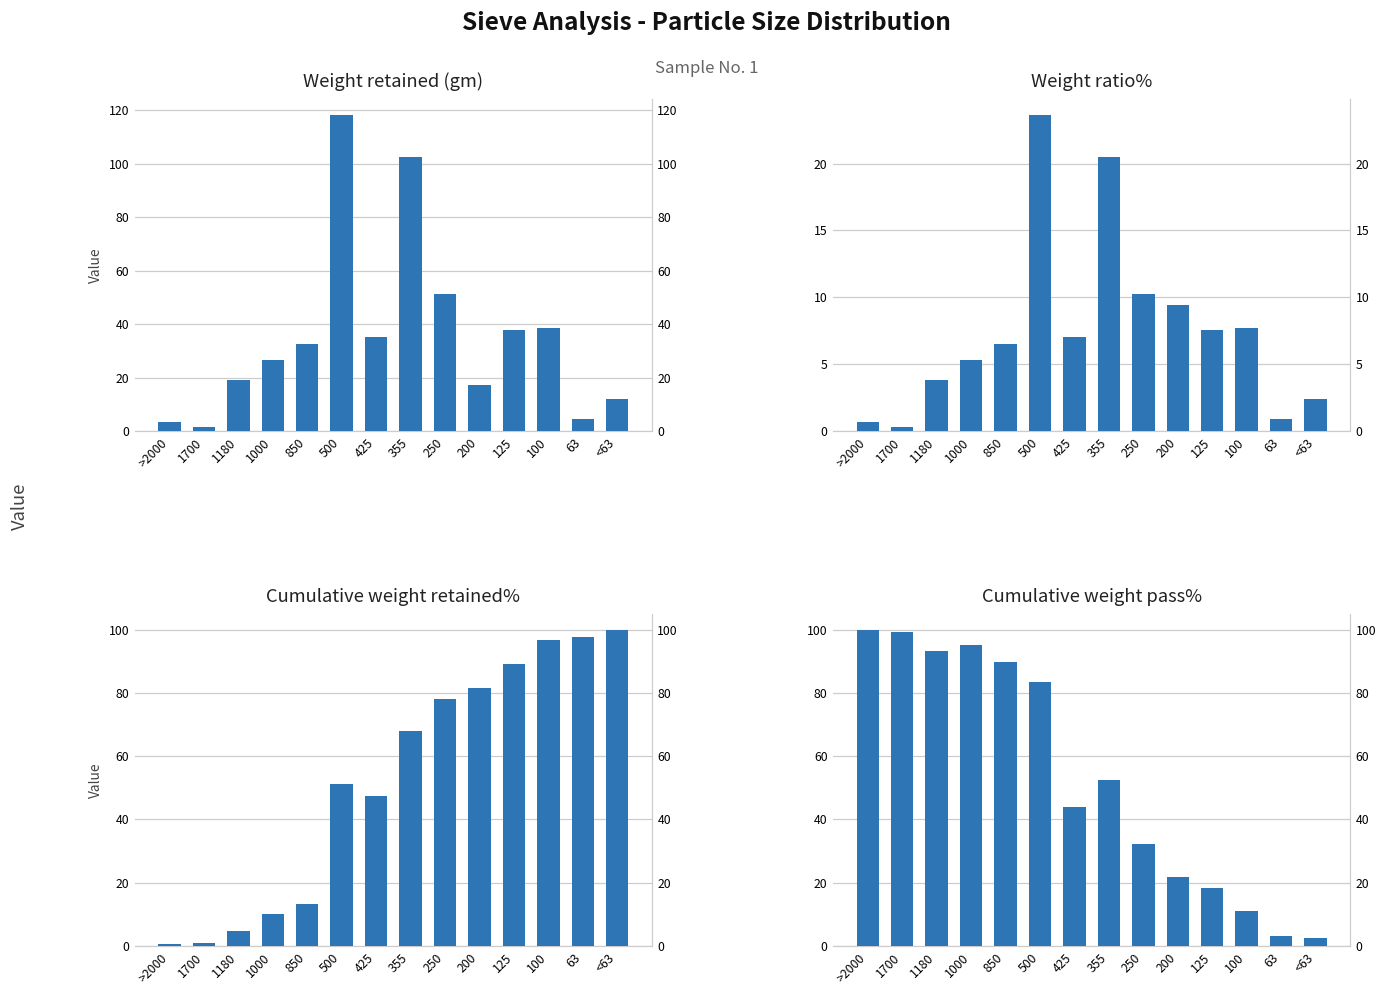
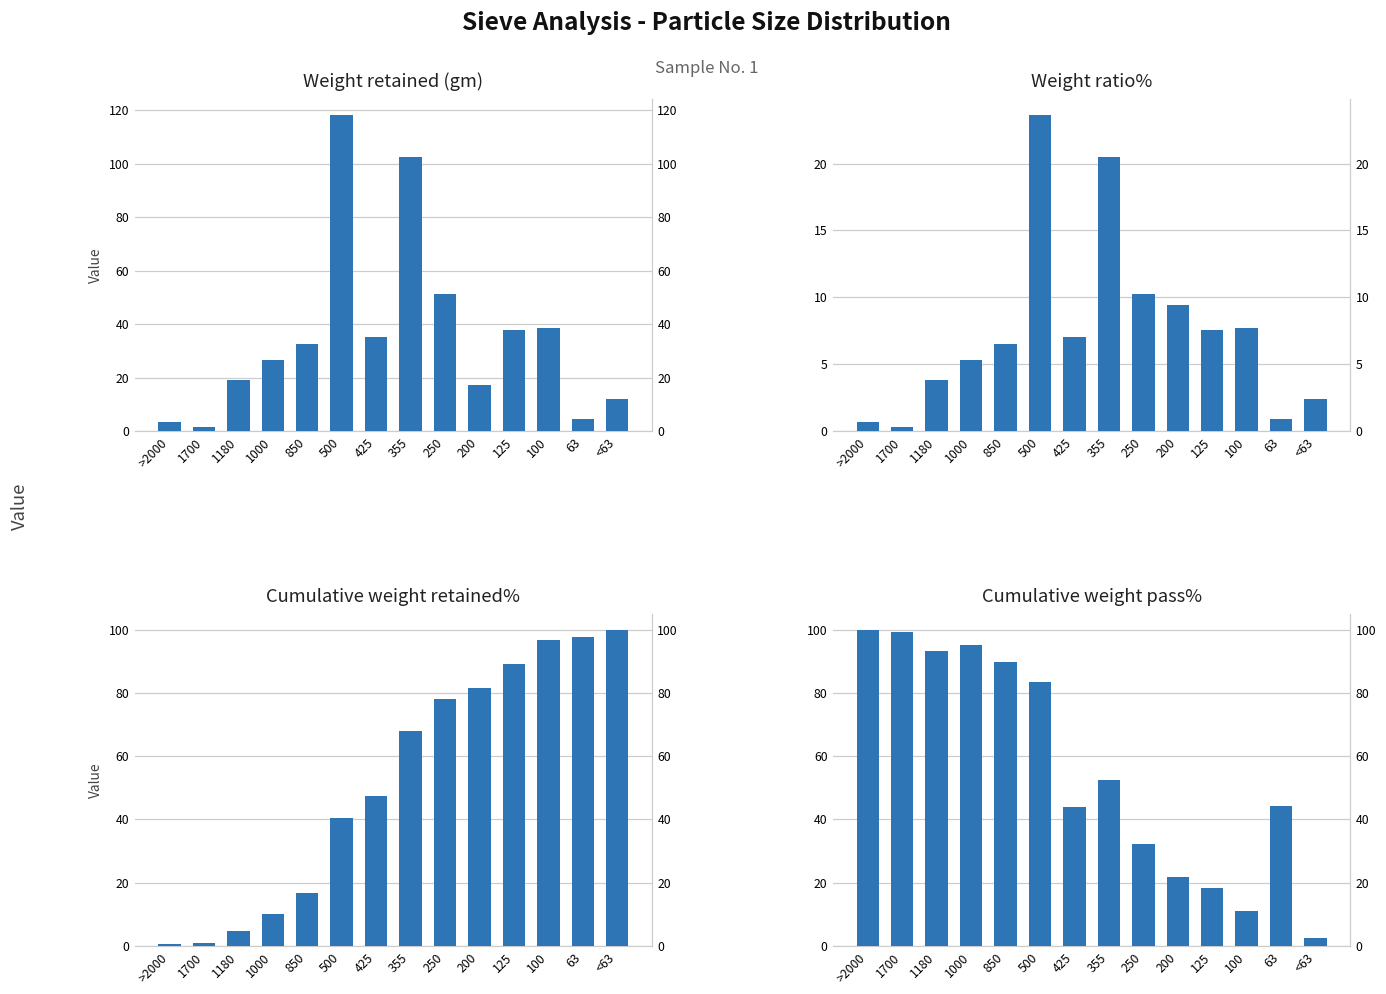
  {
    "Weight retained (gm)": {
      ">2000": 4,
      "1700": 2,
      "1180": 19,
      "1000": 27,
      "850": 33,
      "500": 118,
      "425": 35,
      "355": 102,
      "250": 51,
      "200": 17,
      "125": 38,
      "100": 38,
      "63": 5,
      "<63": 12
    },
    "Weight ratio%": {
      ">2000": 0.7,
      "1700": 0.3,
      "1180": 3.8,
      "1000": 5.3,
      "850": 6.5,
      "500": 23.6,
      "425": 7.1,
      "355": 20.5,
      "250": 10.3,
      "200": 9.4,
      "125": 7.5,
      "100": 7.7,
      "63": 0.9,
      "<63": 2.4
    },
    "Cumulative weight retained%": {
      "1700": 1,
      "1180": 5,
      "1000": 10,
-     "850": 13,
-     "500": 51,
+     "850": 17,
+     "500": 40,
      "425": 47,
      "355": 68,
      "250": 78,
      "200": 82,
      "125": 89,
      "100": 97,
      "63": 98,
      "<63": 100
    },
    "Cumulative weight pass%": {
      ">2000": 100,
      "1700": 99,
      "1180": 93,
      "1000": 95,
      "850": 90,
      "500": 83,
      "425": 44,
      "355": 53,
      "250": 32,
      "200": 22,
      "125": 18,
      "100": 11,
-     "63": 3,
+     "63": 44,
      "<63": 2
    }
  }
